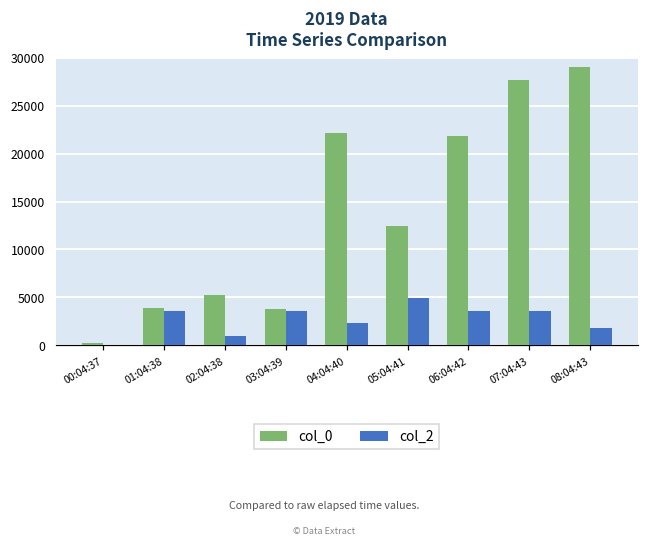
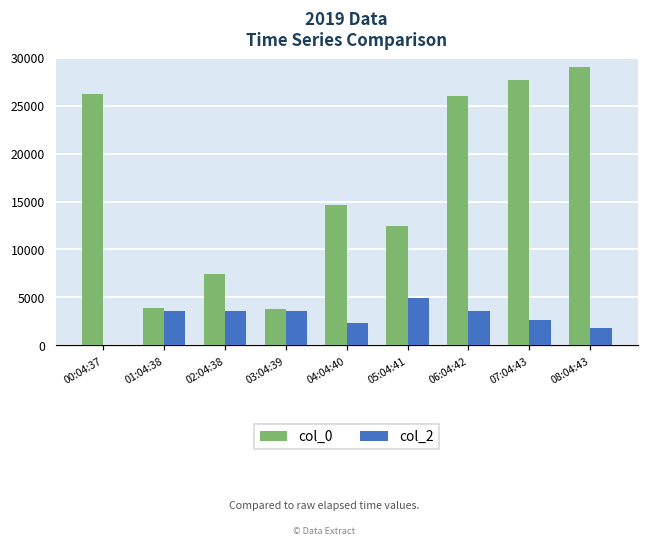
  {
    "col_0": {
-     "00:04:37": 0,
+     "00:04:37": 26000,
      "01:04:38": 4000,
-     "02:04:38": 5000,
+     "02:04:38": 7000,
      "03:04:39": 4000,
-     "04:04:40": 22000,
+     "04:04:40": 15000,
      "05:04:41": 12000,
-     "06:04:42": 22000,
+     "06:04:42": 26000,
      "07:04:43": 28000,
      "08:04:43": 29000
    },
    "col_2": {
      "00:04:37": 0,
      "01:04:38": 4000,
-     "02:04:38": 1000,
+     "02:04:38": 4000,
      "03:04:39": 4000,
      "04:04:40": 2000,
      "05:04:41": 5000,
      "06:04:42": 4000,
-     "07:04:43": 4000,
+     "07:04:43": 3000,
      "08:04:43": 2000
    }
  }
